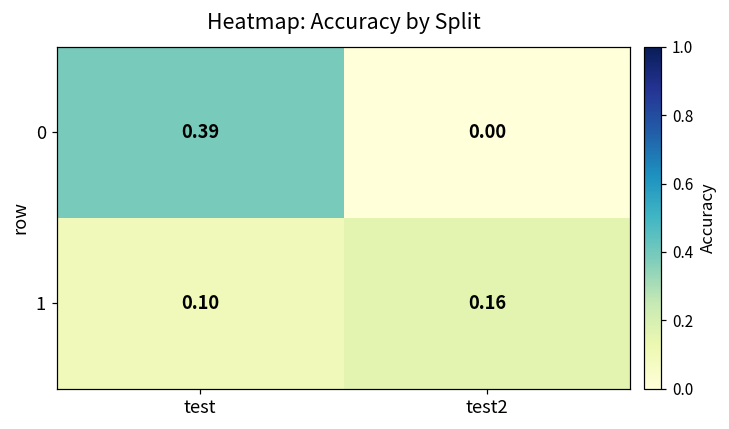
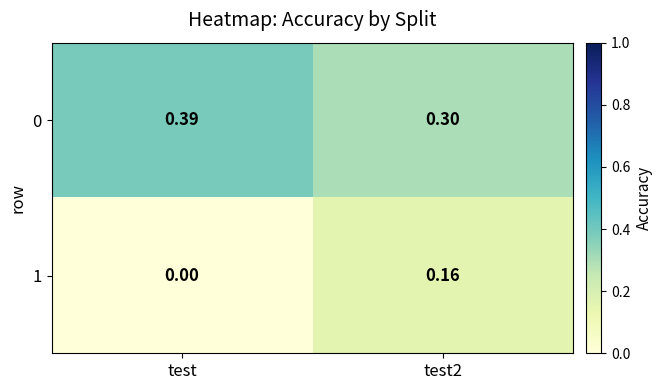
  {
    "0": {
      "test": 0.39,
-     "test2": 0.00
+     "test2": 0.30
    },
    "1": {
-     "test": 0.10,
+     "test": 0.00,
      "test2": 0.16
    }
  }
